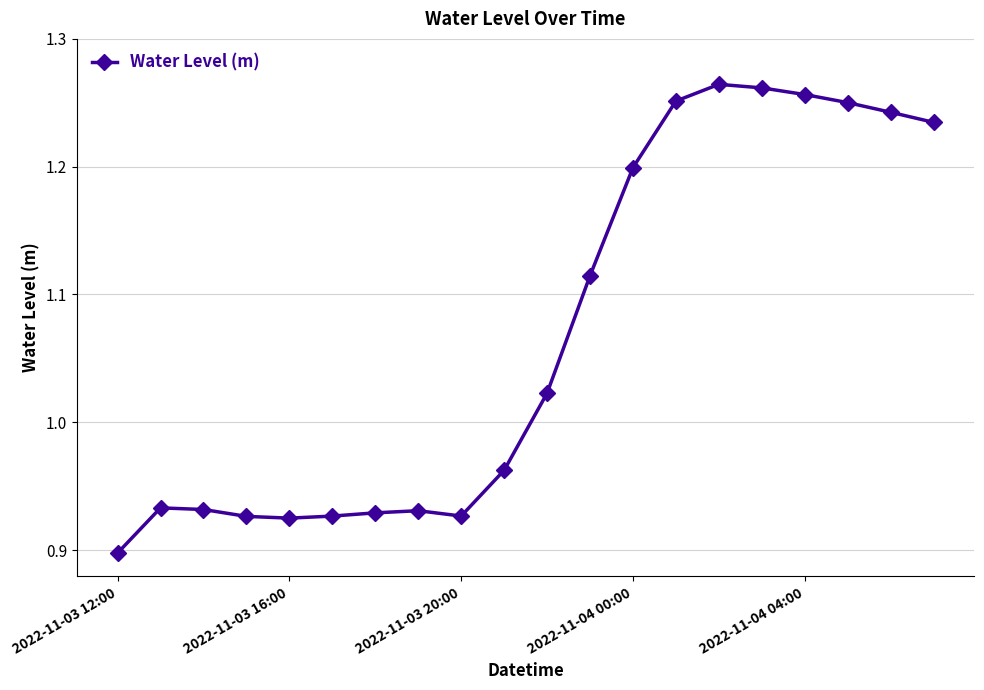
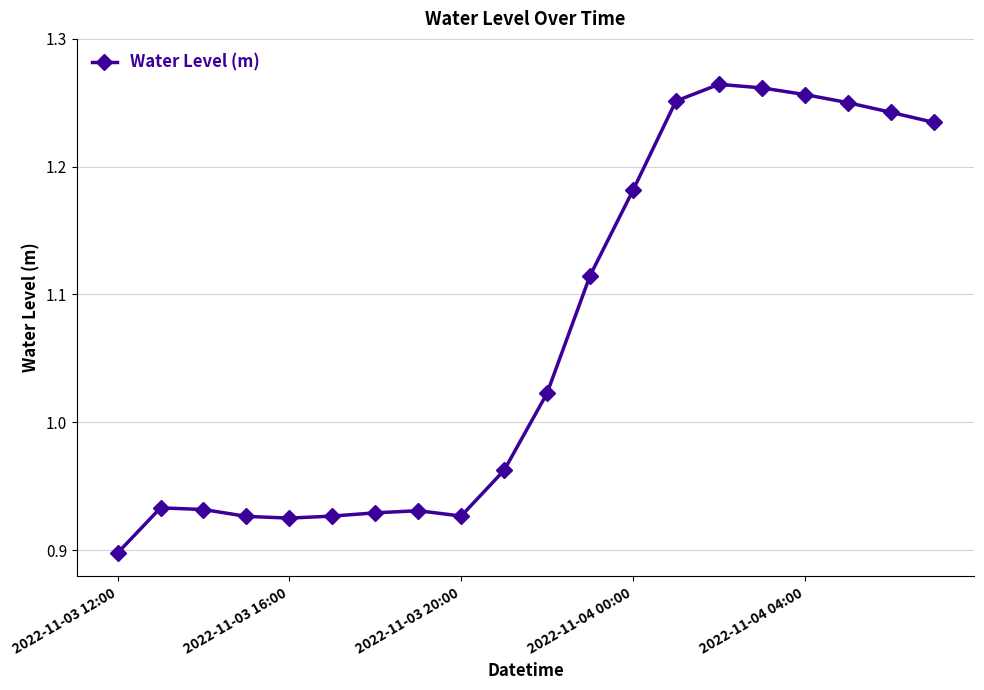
  {
    "2022-11-03 12:00": 0.898,
    "2022-11-03 16:00": 0.925,
    "2022-11-03 20:00": 0.927,
-   "2022-11-04 00:00": 1.199,
+   "2022-11-04 00:00": 1.181,
    "2022-11-04 04:00": 1.256
  }
